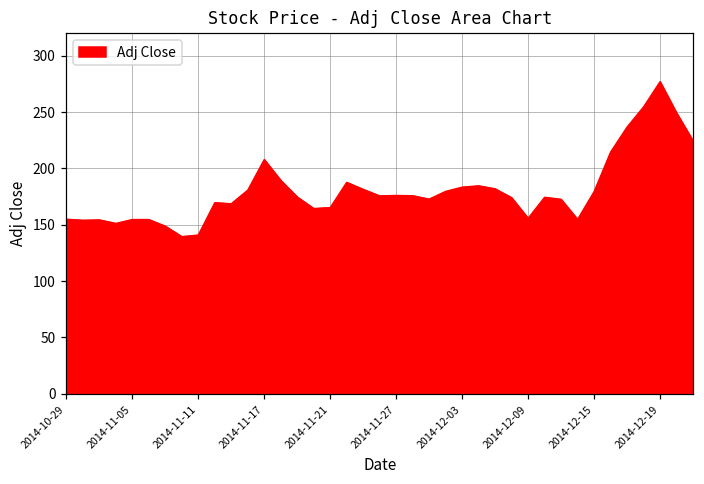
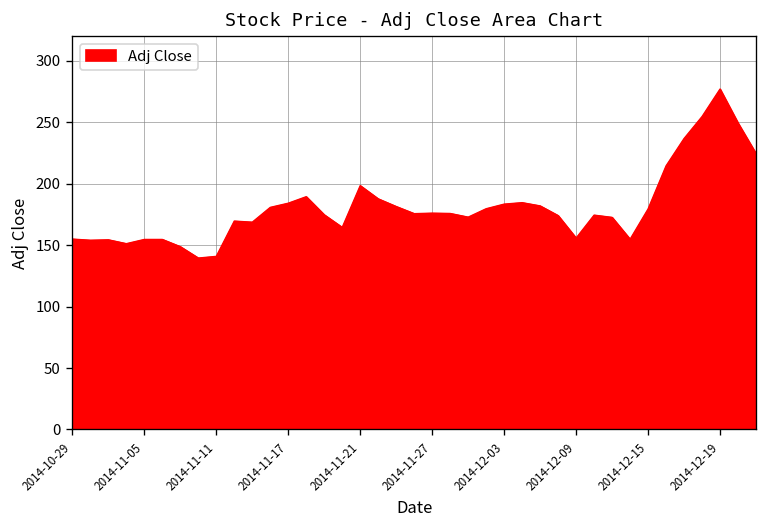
  {
    "2014-10-29": 155,
    "2014-11-05": 155,
    "2014-11-11": 141,
-   "2014-11-17": 208,
-   "2014-11-21": 165,
+   "2014-11-17": 184,
+   "2014-11-21": 199,
    "2014-11-27": 176,
    "2014-12-03": 183,
    "2014-12-09": 156,
    "2014-12-15": 180,
    "2014-12-19": 277
  }
